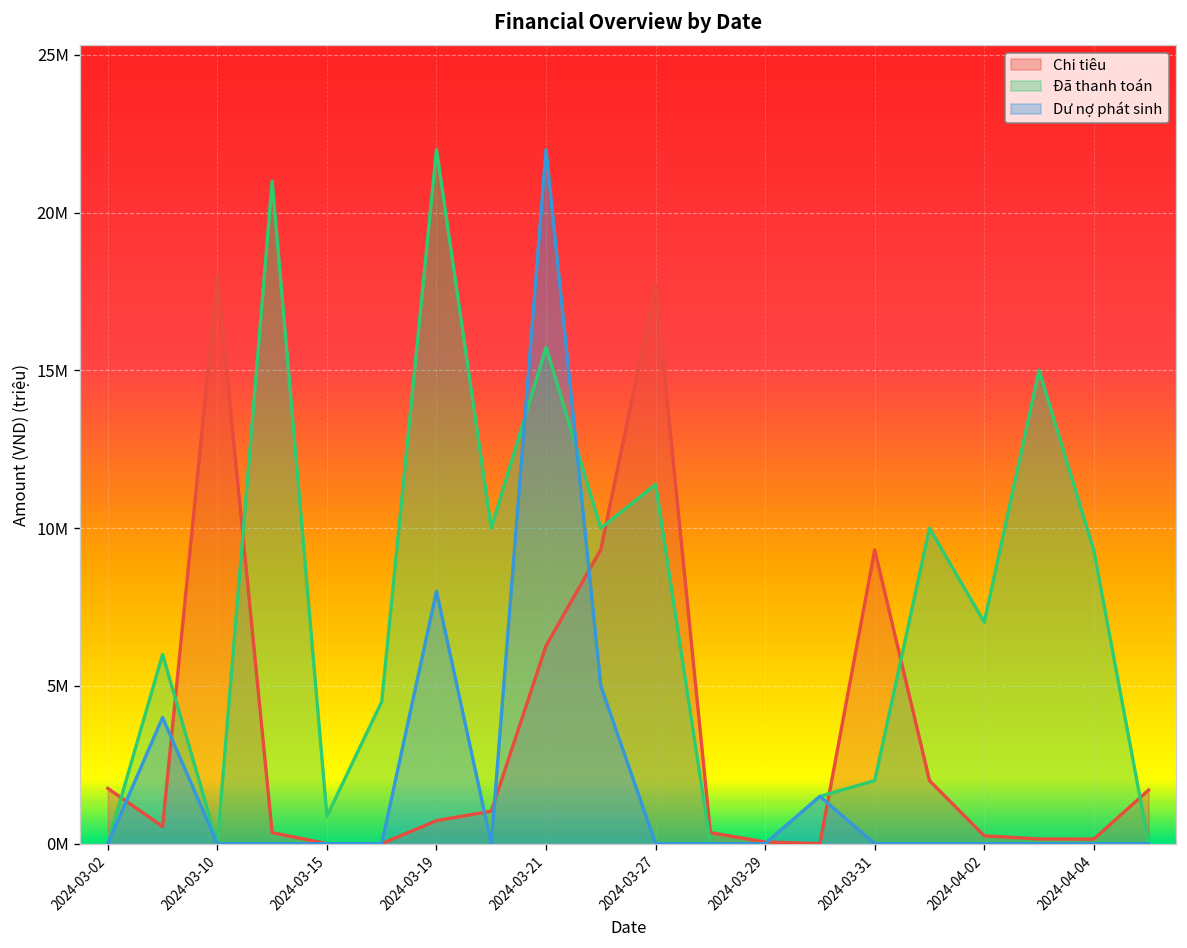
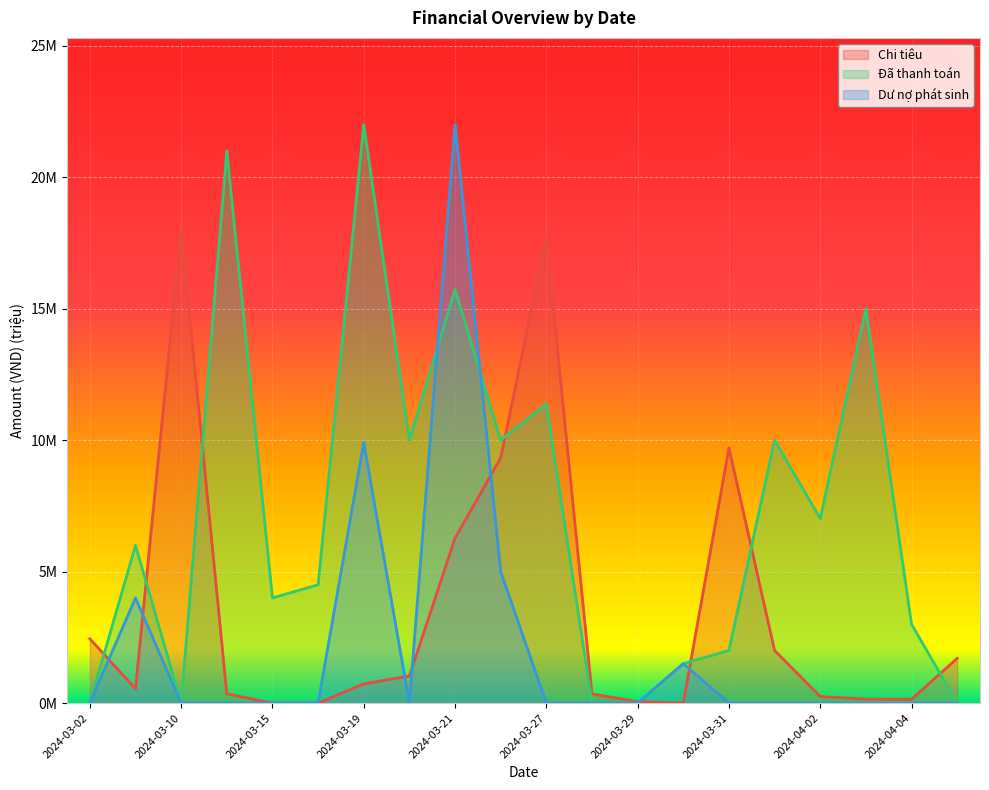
  {
    "Chi tiêu": {
-     "2024-03-02": 1800000,
+     "2024-03-02": 2400000,
      "2024-03-10": 18000000,
      "2024-03-19": 700000,
      "2024-03-21": 6300000,
      "2024-03-27": 17700000,
-     "2024-03-31": 9300000,
+     "2024-03-31": 9700000,
      "2024-04-02": 300000,
      "2024-04-04": 100000
    },
    "Đã thanh toán": {
-     "2024-03-15": 900000,
+     "2024-03-15": 4000000,
      "2024-03-19": 22000000,
      "2024-03-21": 15700000,
      "2024-03-27": 11400000,
      "2024-03-31": 2000000,
      "2024-04-02": 7000000,
-     "2024-04-04": 9300000
+     "2024-04-04": 3000000
    },
    "Dư nợ phát sinh": {
-     "2024-03-19": 8000000,
+     "2024-03-19": 9900000,
      "2024-03-21": 22000000,
      "2024-03-27": 0,
      "2024-03-31": 0,
      "2024-04-02": 0,
      "2024-04-04": 0
    }
  }
